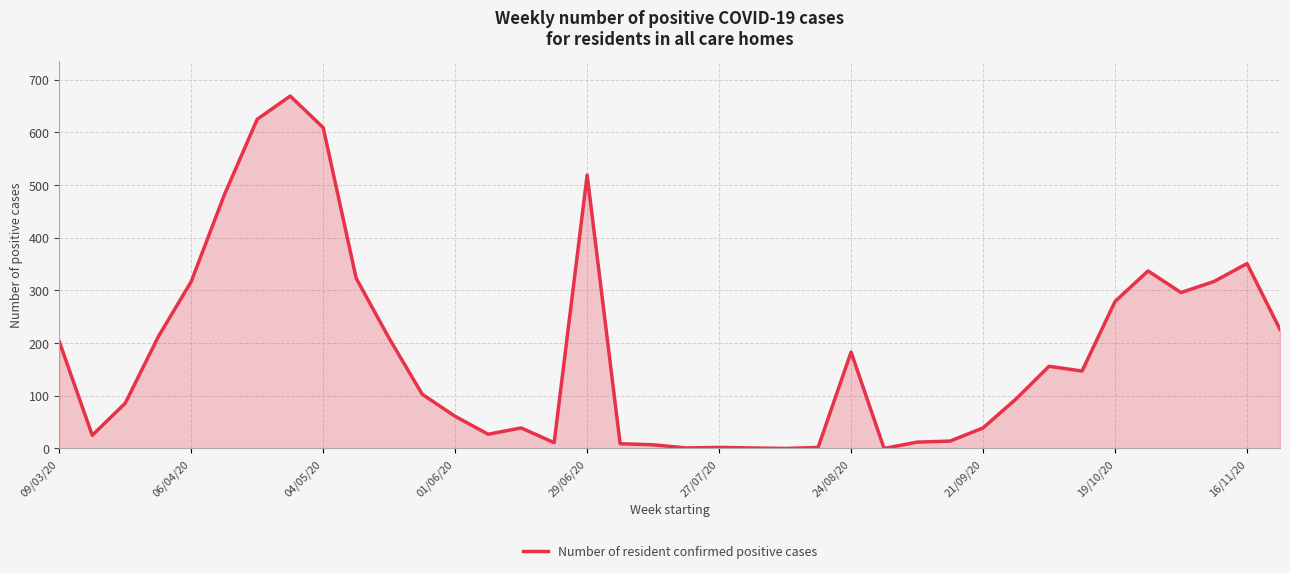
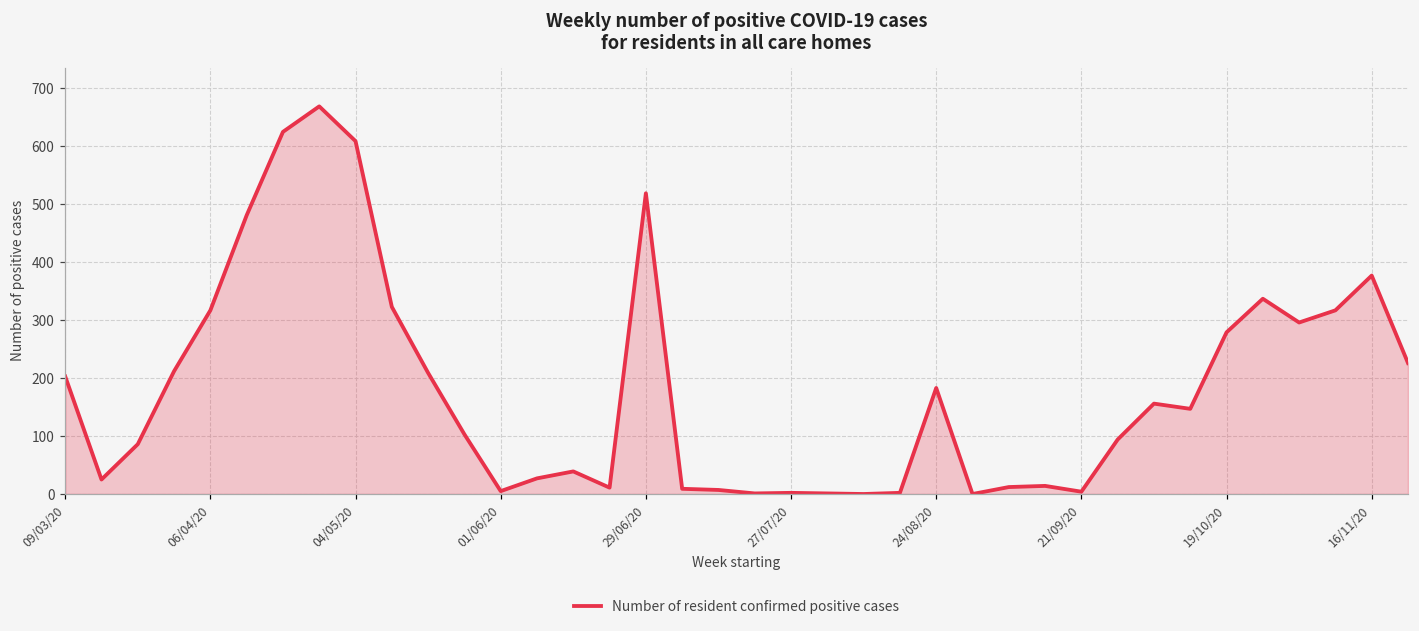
  {
    "09/03/20": 200,
    "06/04/20": 320,
    "04/05/20": 610,
-   "01/06/20": 60,
+   "01/06/20": 10,
    "29/06/20": 520,
    "27/07/20": 0,
    "24/08/20": 180,
-   "21/09/20": 40,
+   "21/09/20": 0,
    "19/10/20": 280,
-   "16/11/20": 350
+   "16/11/20": 380
  }
